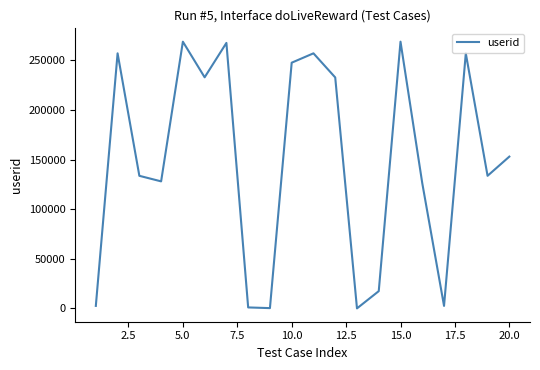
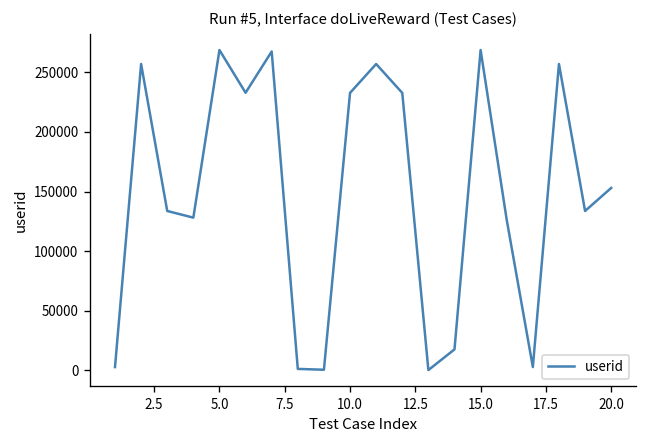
  {
    "5.0": 270000,
-   "10.0": 250000,
+   "10.0": 230000,
    "15.0": 270000,
    "20.0": 150000
  }
